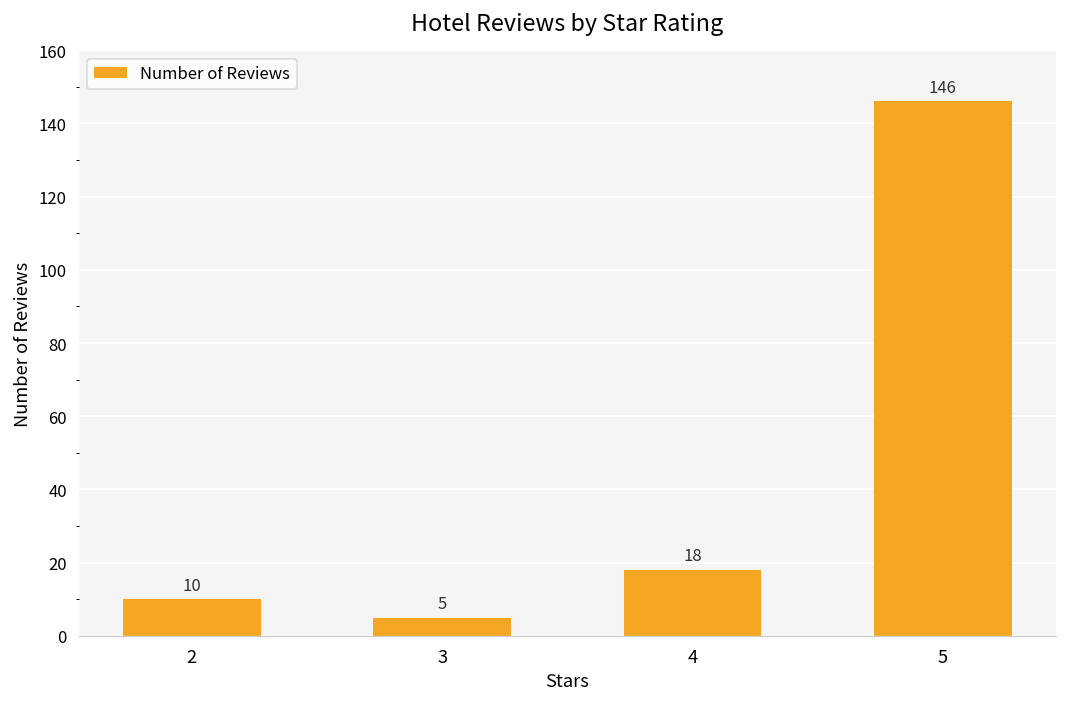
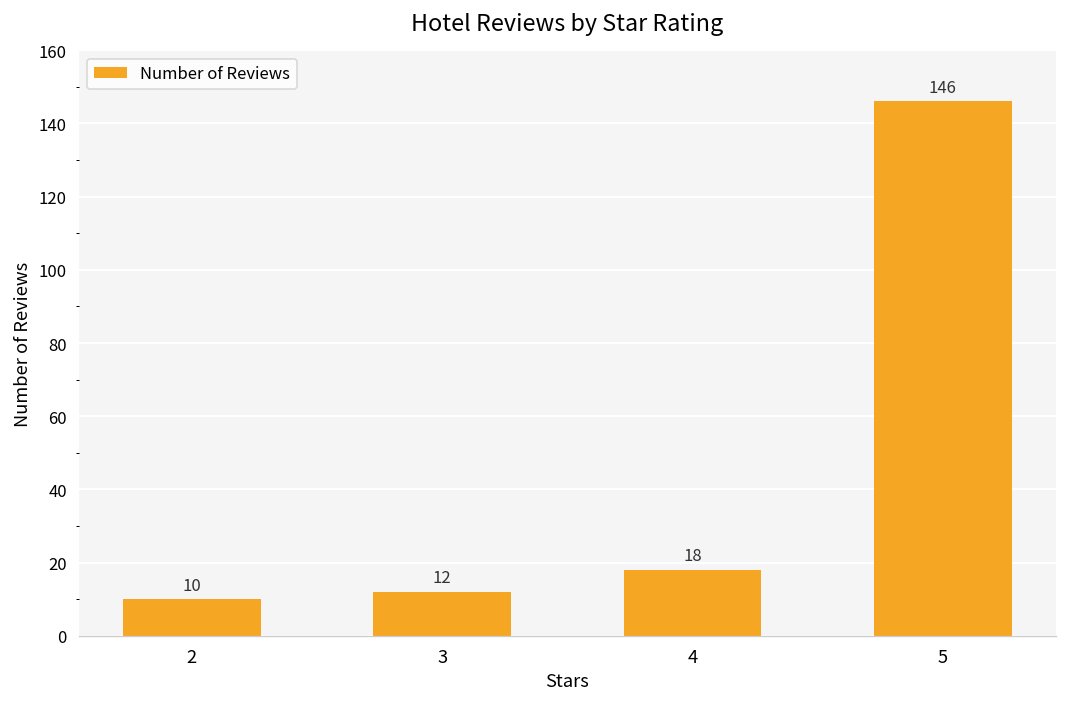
  {
    "2": 10,
-   "3": 5,
+   "3": 12,
    "4": 18,
    "5": 146
  }
